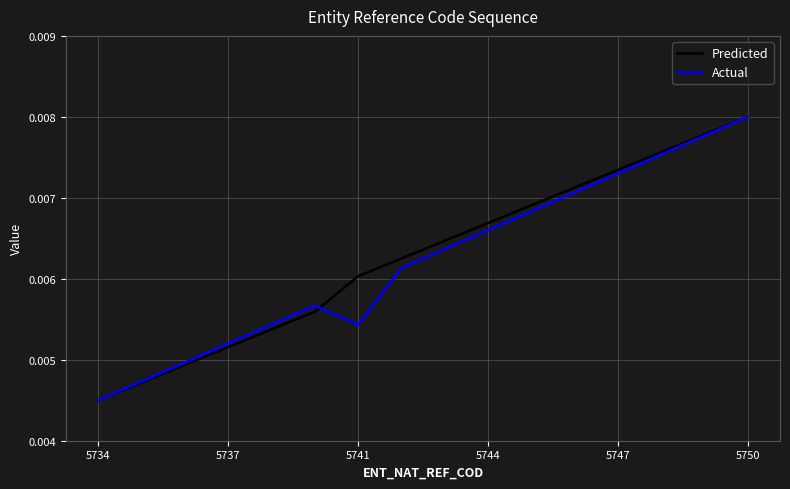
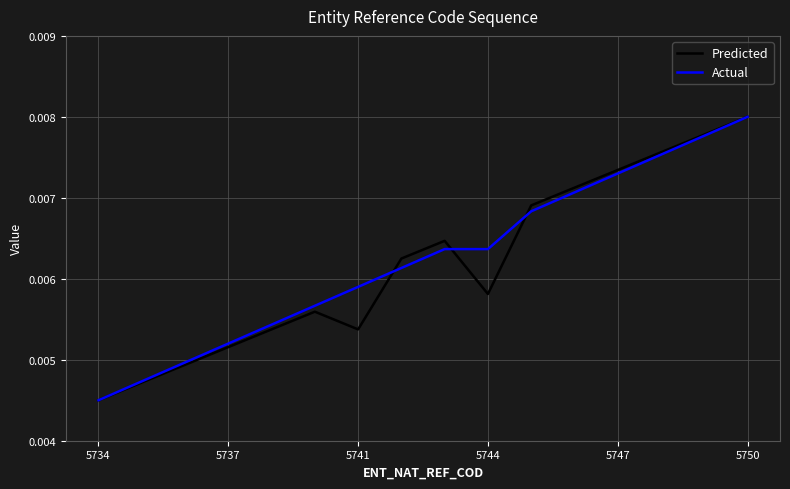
  {
    "Predicted": {
      "5737": 0.0052,
-     "5741": 0.0060,
-     "5744": 0.0067,
+     "5741": 0.0054,
+     "5744": 0.0058,
      "5747": 0.0073
    },
    "Actual": {
      "5737": 0.0052,
-     "5741": 0.0054,
-     "5744": 0.0066,
+     "5741": 0.0059,
+     "5744": 0.0064,
      "5747": 0.0073
    }
  }
